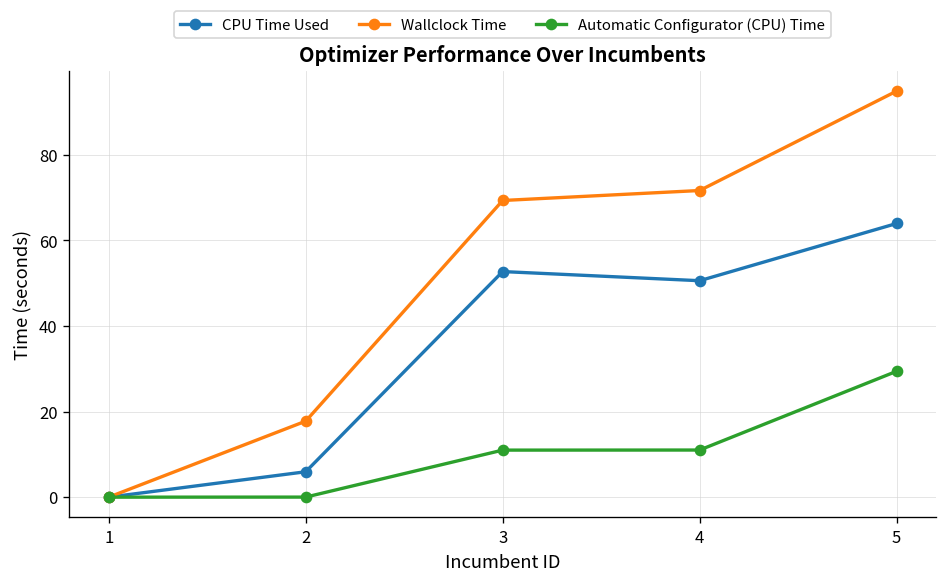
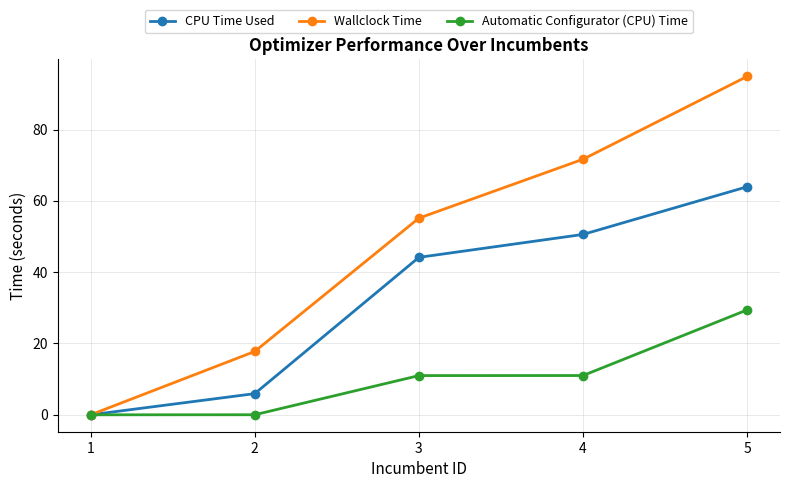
  {
    "CPU Time Used": {
      "2": 6,
-     "3": 53,
+     "3": 44,
      "4": 51,
      "5": 64
    },
    "Wallclock Time": {
      "2": 18,
-     "3": 69,
+     "3": 55,
      "4": 72,
      "5": 95
    },
    "Automatic Configurator (CPU) Time": {
      "2": 0,
      "3": 11,
      "4": 11,
      "5": 29
    }
  }
